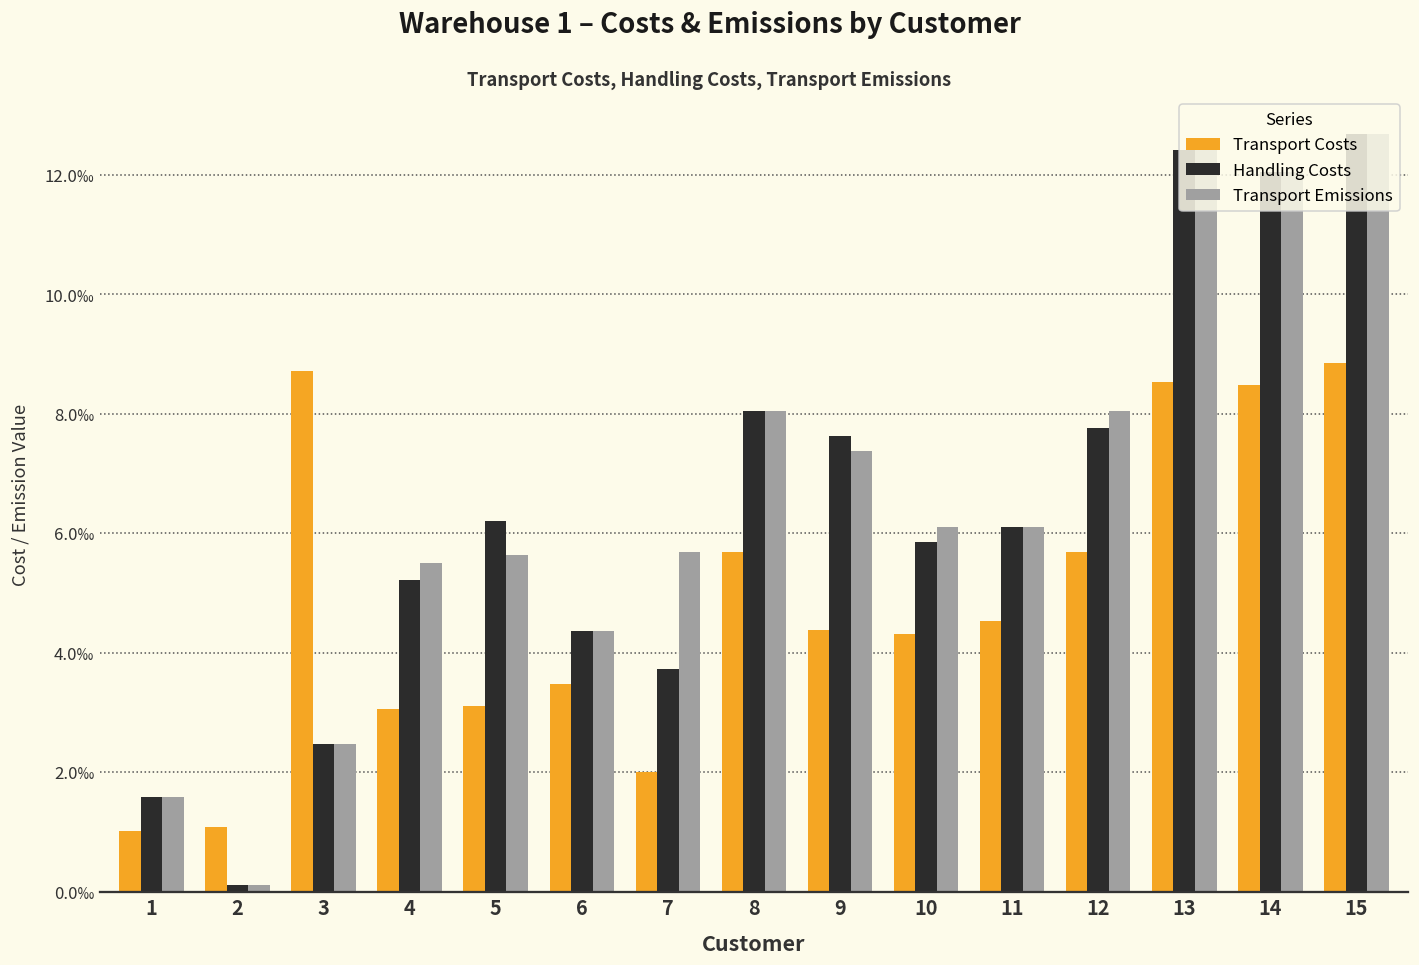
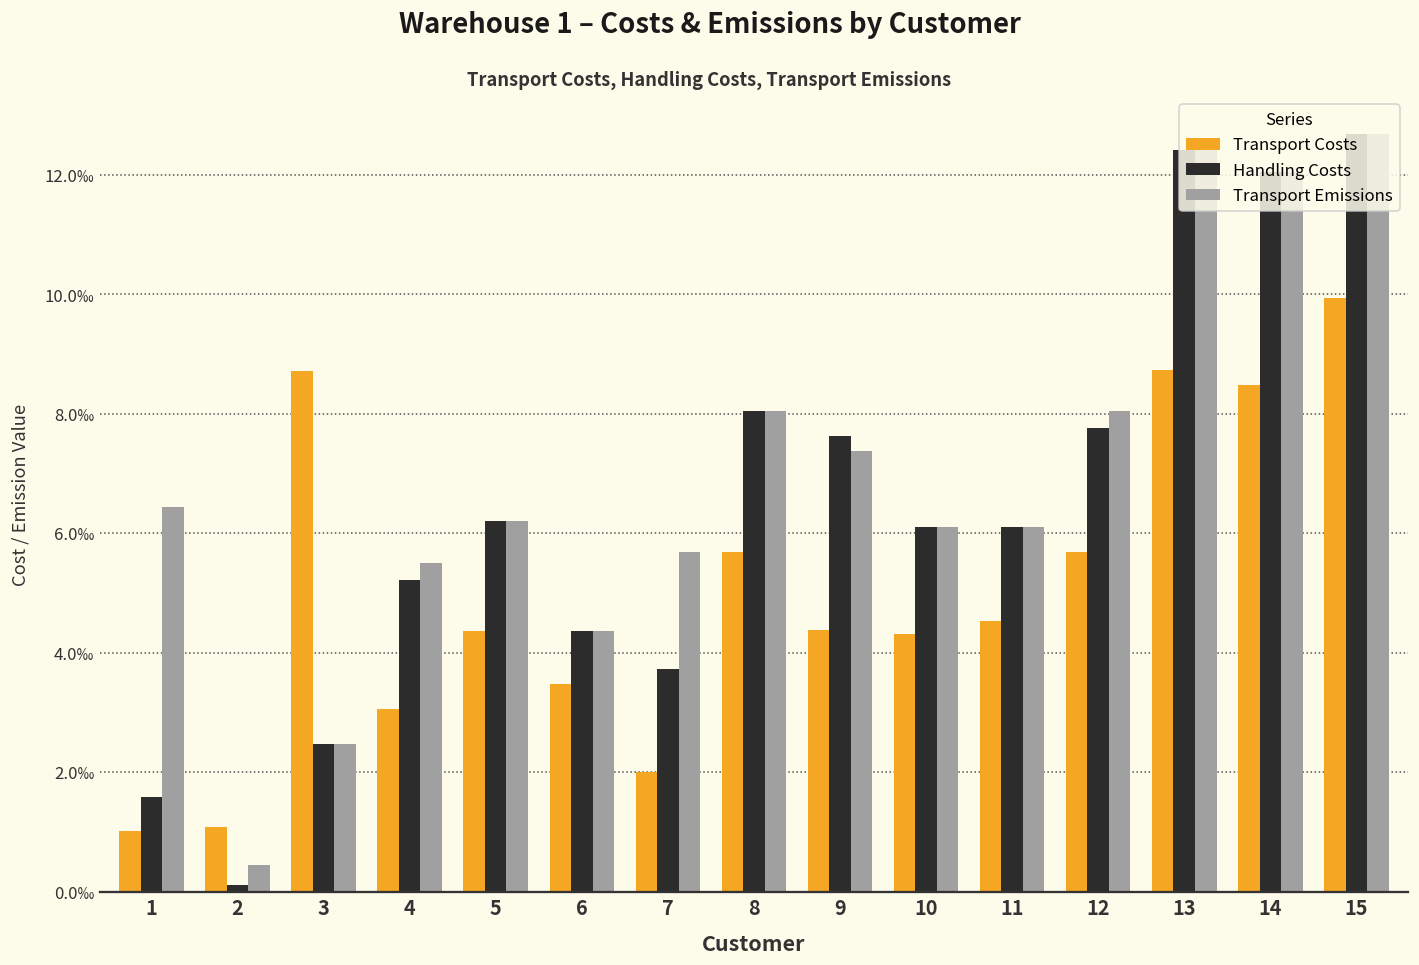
  {
    "Transport Costs": {
      "1": "1.0‰",
      "2": "1.1‰",
      "3": "8.7‰",
      "4": "3.1‰",
-     "5": "3.1‰",
+     "5": "4.4‰",
      "6": "3.5‰",
      "7": "2.0‰",
      "8": "5.7‰",
      "9": "4.4‰",
      "10": "4.3‰",
      "11": "4.5‰",
      "12": "5.7‰",
-     "13": "8.5‰",
+     "13": "8.7‰",
      "14": "8.5‰",
-     "15": "8.8‰"
+     "15": "9.9‰"
    },
    "Handling Costs": {
      "1": "1.6‰",
      "2": "0.1‰",
      "3": "2.5‰",
      "4": "5.2‰",
      "5": "6.2‰",
      "6": "4.4‰",
      "7": "3.7‰",
      "8": "8.1‰",
      "9": "7.6‰",
-     "10": "5.9‰",
+     "10": "6.1‰",
      "11": "6.1‰",
      "12": "7.8‰"
    },
    "Transport Emissions": {
-     "1": "1.6‰",
-     "2": "0.1‰",
+     "1": "6.4‰",
+     "2": "0.4‰",
      "3": "2.5‰",
      "4": "5.5‰",
-     "5": "5.6‰",
+     "5": "6.2‰",
      "6": "4.4‰",
      "7": "5.7‰",
      "8": "8.1‰",
      "9": "7.4‰",
      "10": "6.1‰",
      "11": "6.1‰",
      "12": "8.1‰"
    }
  }
